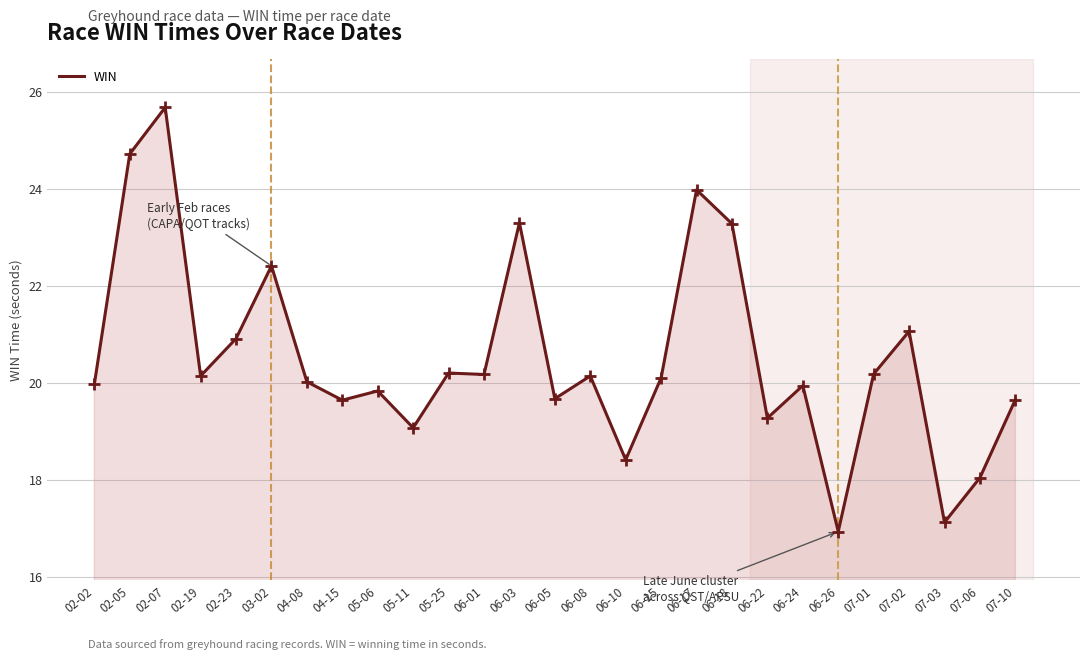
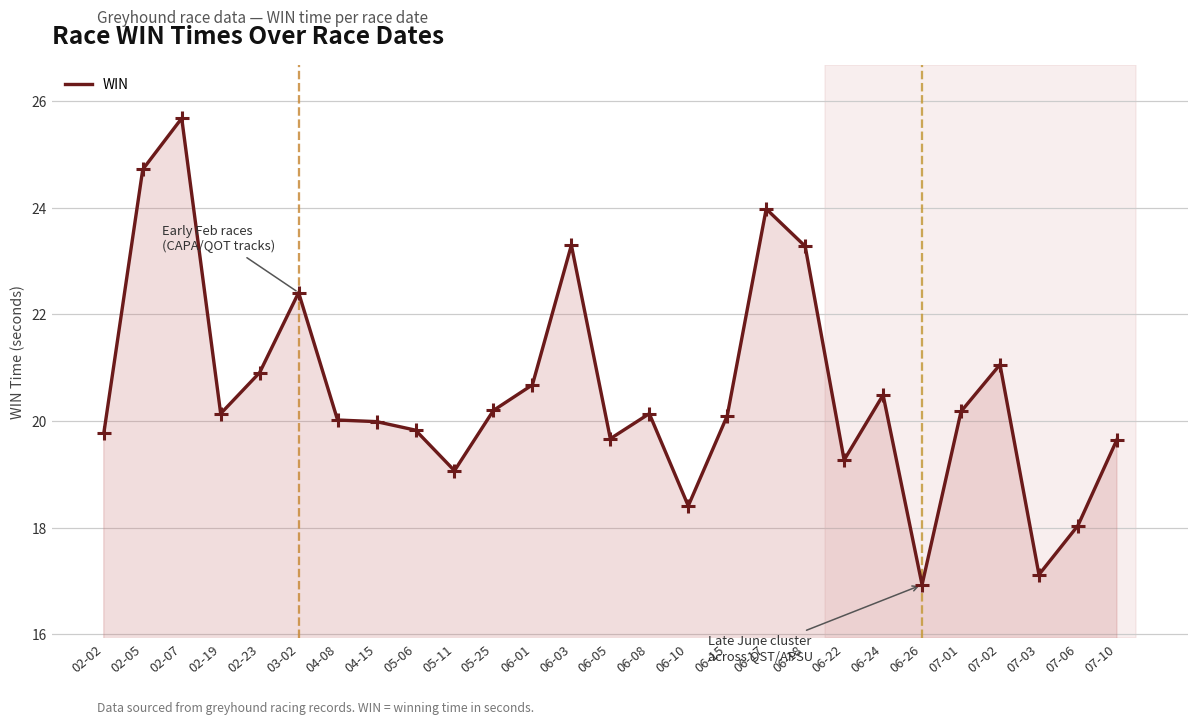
  {
-   "02-02": 20.0,
+   "02-02": 19.8,
    "02-05": 24.7,
    "02-07": 25.7,
    "02-19": 20.1,
    "02-23": 20.9,
    "03-02": 22.4,
    "04-08": 20.0,
-   "04-15": 19.6,
+   "04-15": 20.0,
    "05-06": 19.8,
    "05-11": 19.1,
    "05-25": 20.2,
-   "06-01": 20.2,
+   "06-01": 20.7,
    "06-03": 23.3,
    "06-05": 19.7,
    "06-08": 20.1,
    "06-10": 18.4,
    "06-15": 20.1,
    "06-17": 24.0,
    "06-18": 23.3,
    "06-22": 19.3,
-   "06-24": 19.9,
+   "06-24": 20.5,
    "06-26": 16.9,
    "07-01": 20.2,
    "07-02": 21.1,
    "07-03": 17.1,
    "07-06": 18.0,
    "07-10": 19.7
  }
